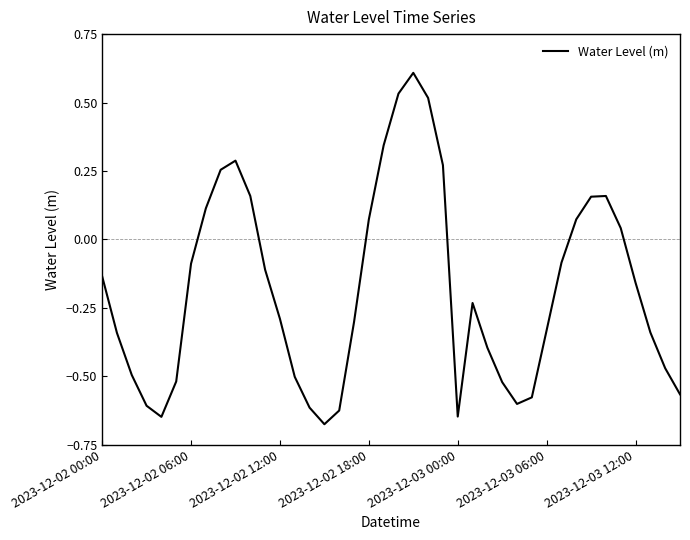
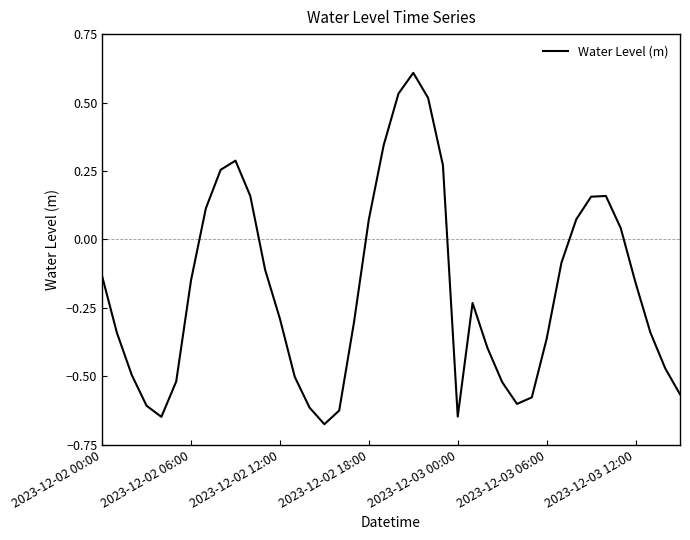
  {
    "2023-12-02 00:00": -0.13,
-   "2023-12-02 06:00": -0.09,
+   "2023-12-02 06:00": -0.15,
    "2023-12-02 12:00": -0.29,
    "2023-12-02 18:00": 0.07,
    "2023-12-03 00:00": -0.65,
-   "2023-12-03 06:00": -0.33,
+   "2023-12-03 06:00": -0.36,
    "2023-12-03 12:00": -0.16
  }
